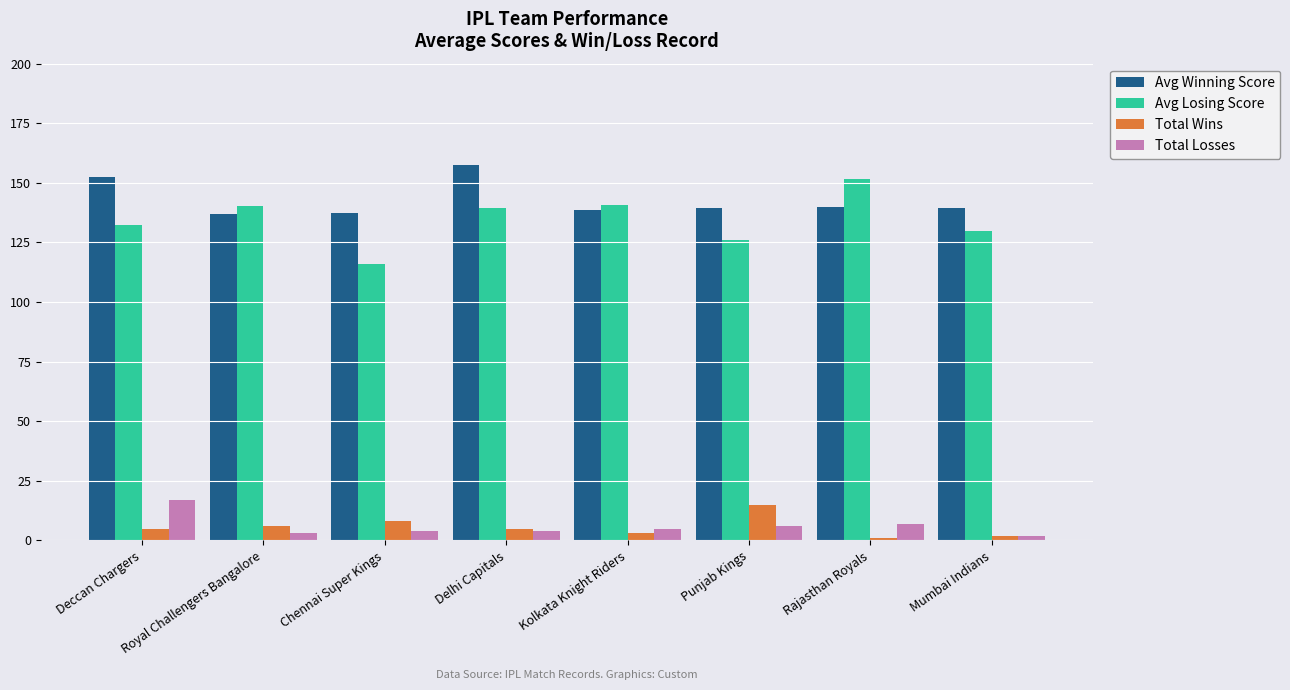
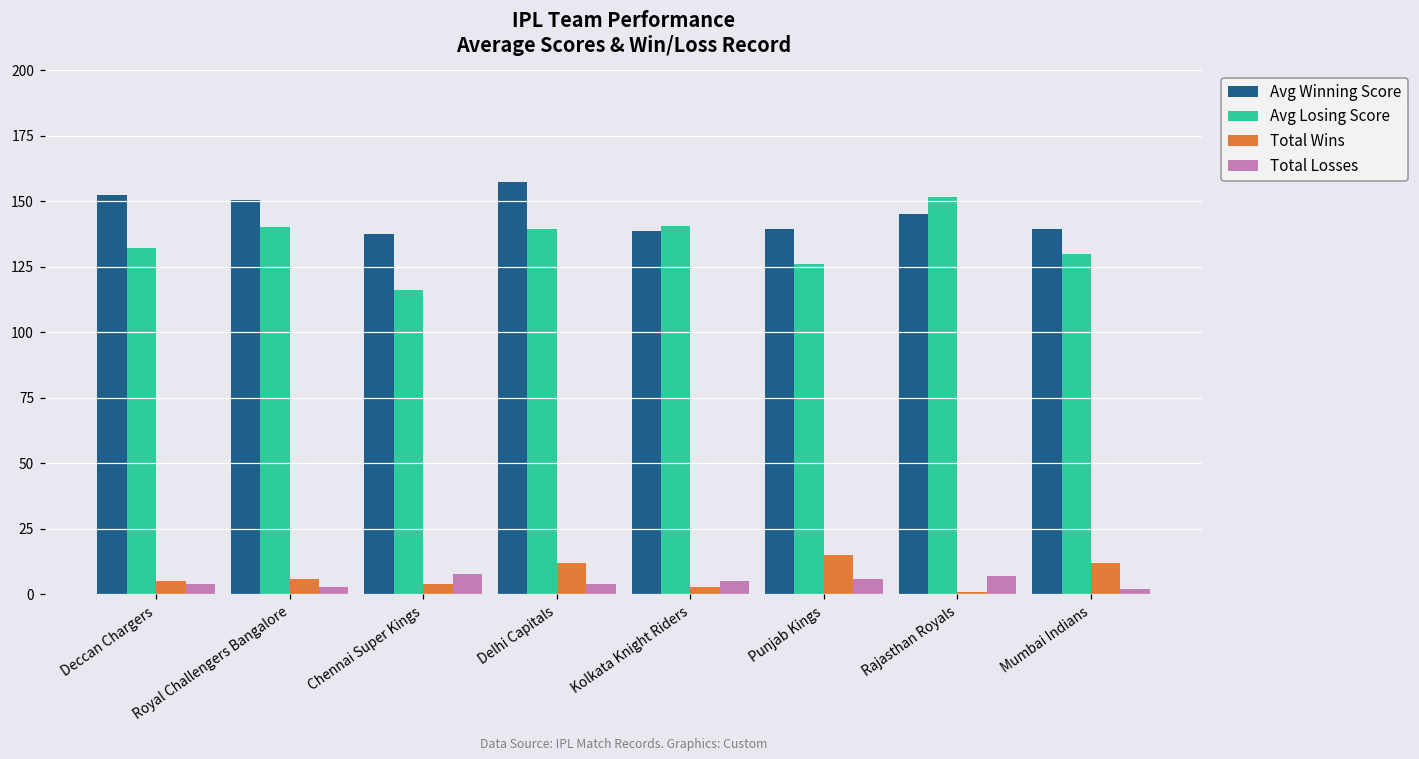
  {
    "Avg Winning Score": {
      "Deccan Chargers": 152,
-     "Royal Challengers Bangalore": 137,
+     "Royal Challengers Bangalore": 150,
      "Chennai Super Kings": 137,
      "Delhi Capitals": 157,
      "Kolkata Knight Riders": 139,
      "Punjab Kings": 140,
-     "Rajasthan Royals": 140,
+     "Rajasthan Royals": 145,
      "Mumbai Indians": 140
    },
    "Avg Losing Score": {
      "Deccan Chargers": 132,
      "Royal Challengers Bangalore": 140,
      "Chennai Super Kings": 116,
      "Delhi Capitals": 139,
      "Kolkata Knight Riders": 141,
      "Punjab Kings": 126,
      "Rajasthan Royals": 152,
      "Mumbai Indians": 130
    },
    "Total Wins": {
      "Deccan Chargers": 5,
      "Royal Challengers Bangalore": 6,
-     "Chennai Super Kings": 8,
-     "Delhi Capitals": 5,
+     "Chennai Super Kings": 4,
+     "Delhi Capitals": 12,
      "Kolkata Knight Riders": 3,
      "Punjab Kings": 15,
-     "Mumbai Indians": 2
+     "Mumbai Indians": 12
    },
    "Total Losses": {
-     "Deccan Chargers": 17,
+     "Deccan Chargers": 4,
      "Royal Challengers Bangalore": 3,
-     "Chennai Super Kings": 4,
+     "Chennai Super Kings": 8,
      "Delhi Capitals": 4,
      "Kolkata Knight Riders": 5,
      "Punjab Kings": 6,
      "Rajasthan Royals": 7,
      "Mumbai Indians": 2
    }
  }
